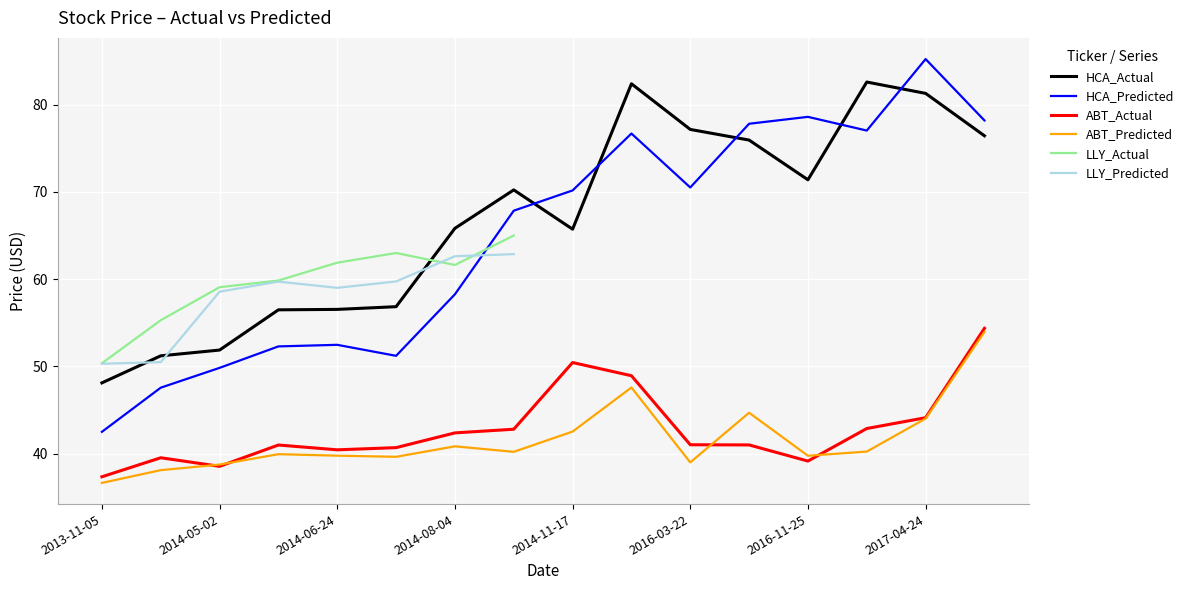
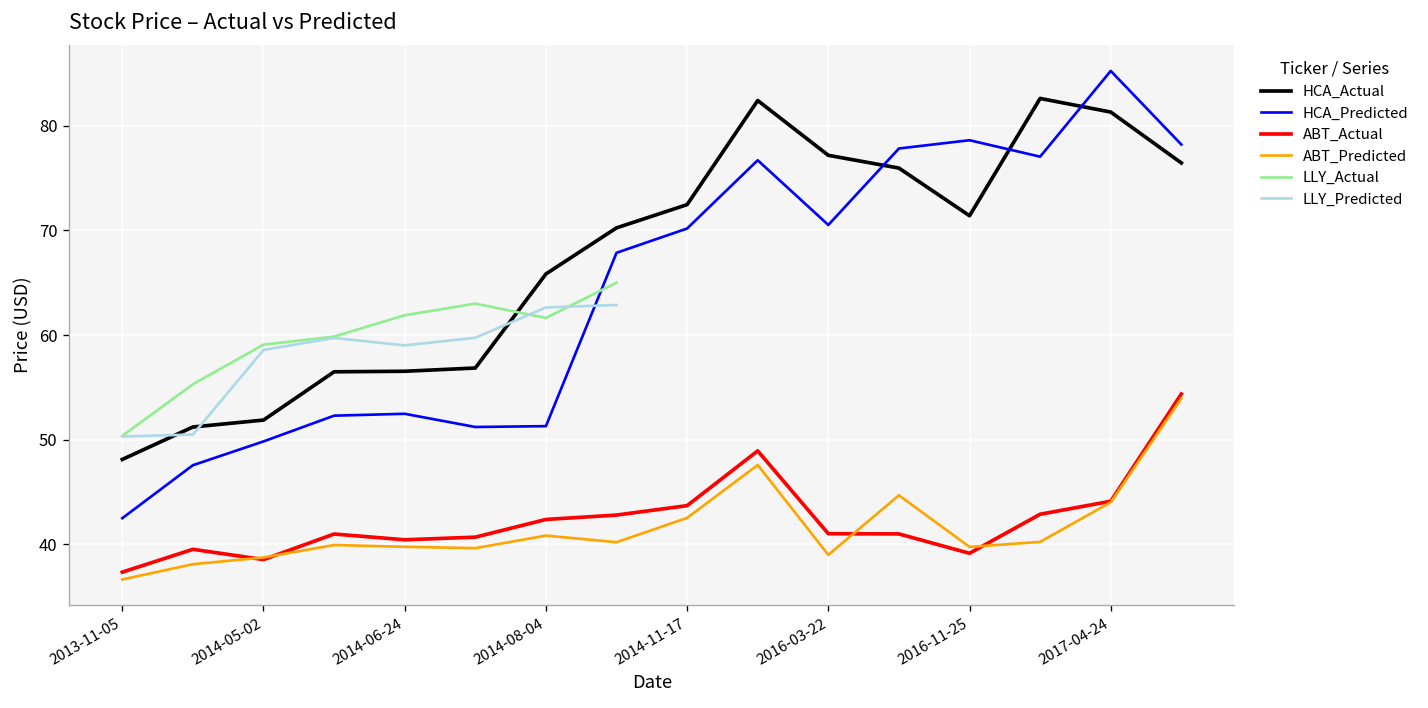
  {
    "HCA_Actual": {
      "2013-11-05": 48,
      "2014-05-02": 52,
      "2014-06-24": 57,
      "2014-08-04": 66,
-     "2014-11-17": 66,
+     "2014-11-17": 72,
      "2016-03-22": 77,
      "2016-11-25": 71,
      "2017-04-24": 81
    },
    "HCA_Predicted": {
      "2013-11-05": 43,
      "2014-05-02": 50,
      "2014-06-24": 52,
-     "2014-08-04": 58,
+     "2014-08-04": 51,
      "2014-11-17": 70,
      "2016-03-22": 71,
      "2016-11-25": 79,
      "2017-04-24": 85
    },
    "ABT_Actual": {
      "2013-11-05": 37,
      "2014-06-24": 40,
      "2014-08-04": 42,
-     "2014-11-17": 50,
+     "2014-11-17": 44,
      "2016-03-22": 41,
      "2016-11-25": 39
    },
    "ABT_Predicted": {
      "2013-11-05": 37,
      "2014-06-24": 40,
      "2014-08-04": 41,
      "2014-11-17": 43,
      "2016-03-22": 39,
      "2016-11-25": 40
    },
    "LLY_Actual": {
      "2014-05-02": 59,
      "2014-06-24": 62,
      "2014-08-04": 62
    },
    "LLY_Predicted": {
      "2014-05-02": 59,
      "2014-06-24": 59,
      "2014-08-04": 63
    }
  }
